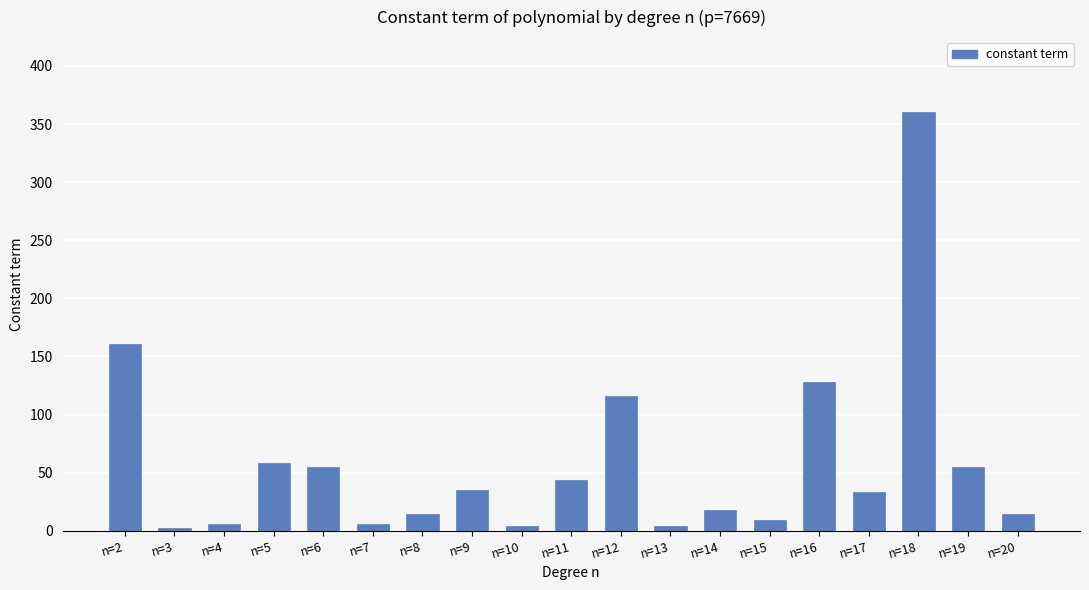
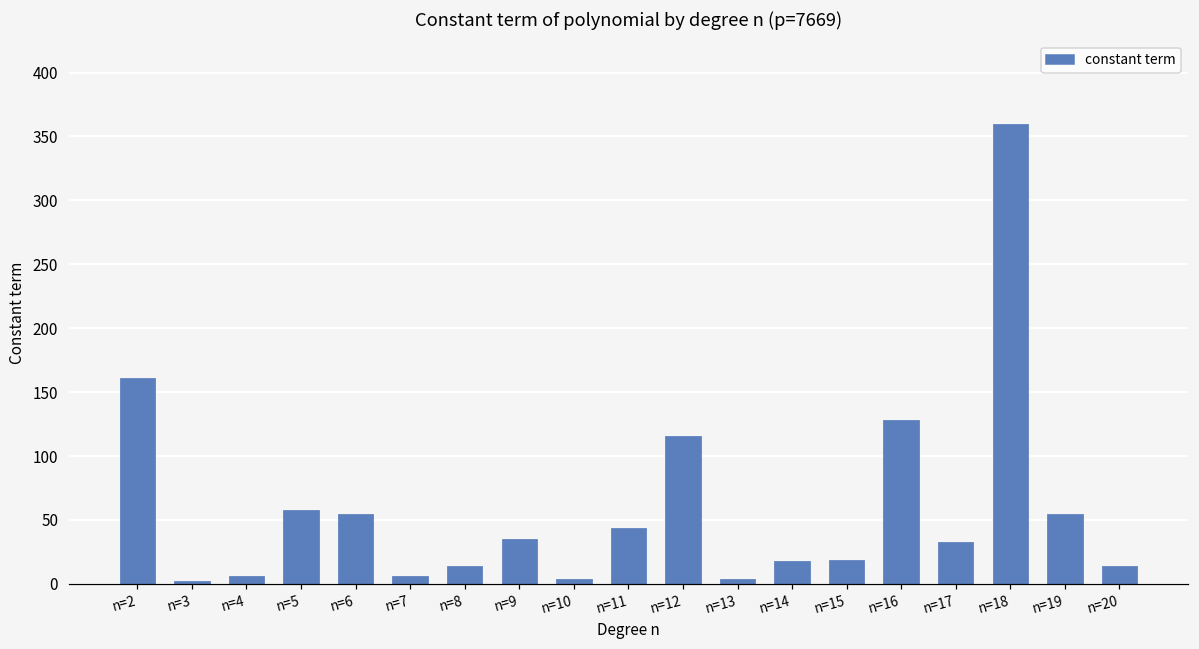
  {
    "n=2": 161,
    "n=4": 6,
    "n=5": 58,
    "n=6": 55,
    "n=7": 6,
    "n=8": 14,
    "n=9": 35,
    "n=10": 4,
    "n=11": 44,
    "n=12": 116,
    "n=13": 4,
    "n=14": 18,
-   "n=15": 9,
+   "n=15": 19,
    "n=16": 128,
    "n=17": 33,
    "n=18": 360,
    "n=19": 55,
    "n=20": 14
  }
